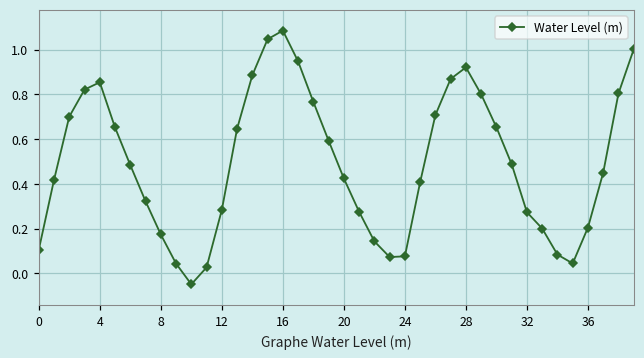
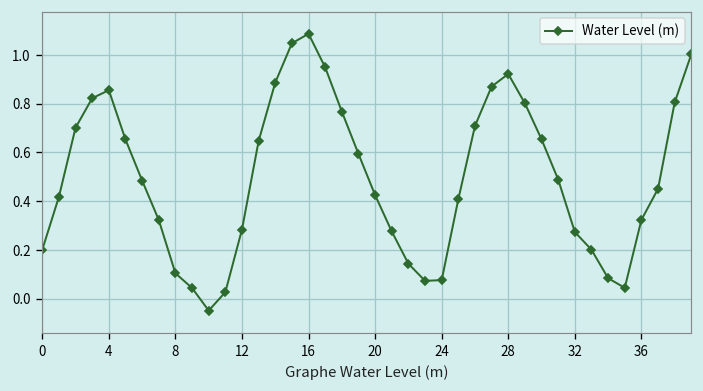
  {
-   "0": 0.10,
+   "0": 0.20,
    "4": 0.85,
-   "8": 0.17,
+   "8": 0.10,
    "12": 0.28,
    "16": 1.09,
    "20": 0.42,
    "24": 0.08,
    "28": 0.92,
    "32": 0.27,
-   "36": 0.20
+   "36": 0.32
  }
